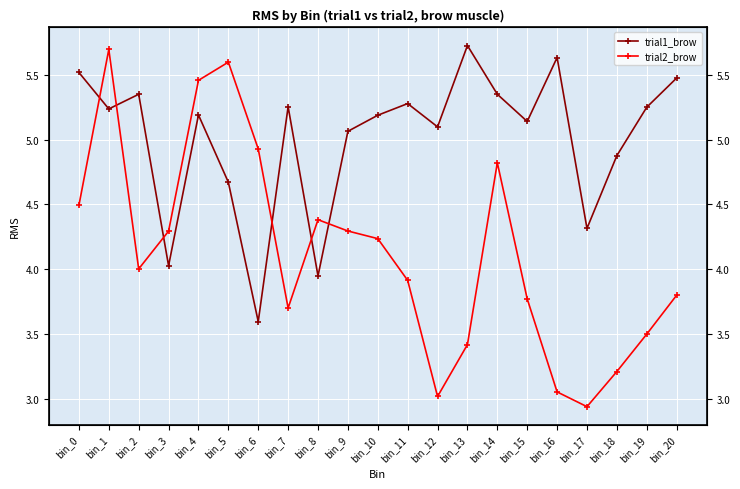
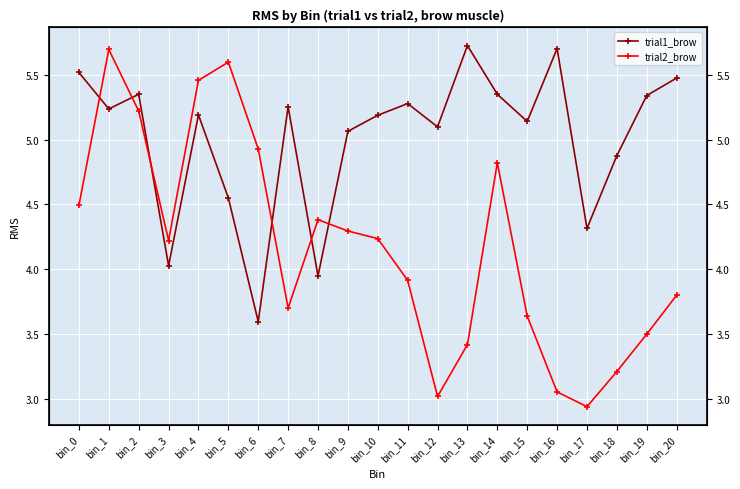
  {
    "trial1_brow": {
      "bin_0": 5.52,
      "bin_1": 5.24,
      "bin_2": 5.35,
      "bin_3": 4.03,
      "bin_4": 5.19,
-     "bin_5": 4.67,
+     "bin_5": 4.55,
      "bin_6": 3.60,
      "bin_7": 5.25,
      "bin_8": 3.95,
      "bin_9": 5.06,
      "bin_10": 5.19,
      "bin_11": 5.28,
      "bin_12": 5.10,
      "bin_13": 5.73,
      "bin_14": 5.35,
      "bin_15": 5.14,
-     "bin_16": 5.63,
+     "bin_16": 5.70,
      "bin_17": 4.32,
      "bin_18": 4.88,
-     "bin_19": 5.25,
+     "bin_19": 5.34,
      "bin_20": 5.48
    },
    "trial2_brow": {
      "bin_0": 4.49,
      "bin_1": 5.70,
-     "bin_2": 4.00,
-     "bin_3": 4.29,
+     "bin_2": 5.22,
+     "bin_3": 4.22,
      "bin_4": 5.46,
      "bin_5": 5.60,
      "bin_6": 4.93,
      "bin_7": 3.70,
      "bin_8": 4.38,
      "bin_9": 4.30,
      "bin_10": 4.24,
      "bin_11": 3.91,
      "bin_12": 3.02,
      "bin_13": 3.42,
      "bin_14": 4.82,
-     "bin_15": 3.77,
+     "bin_15": 3.64,
      "bin_16": 3.05,
      "bin_17": 2.94,
      "bin_18": 3.21,
      "bin_19": 3.50,
      "bin_20": 3.80
    }
  }
